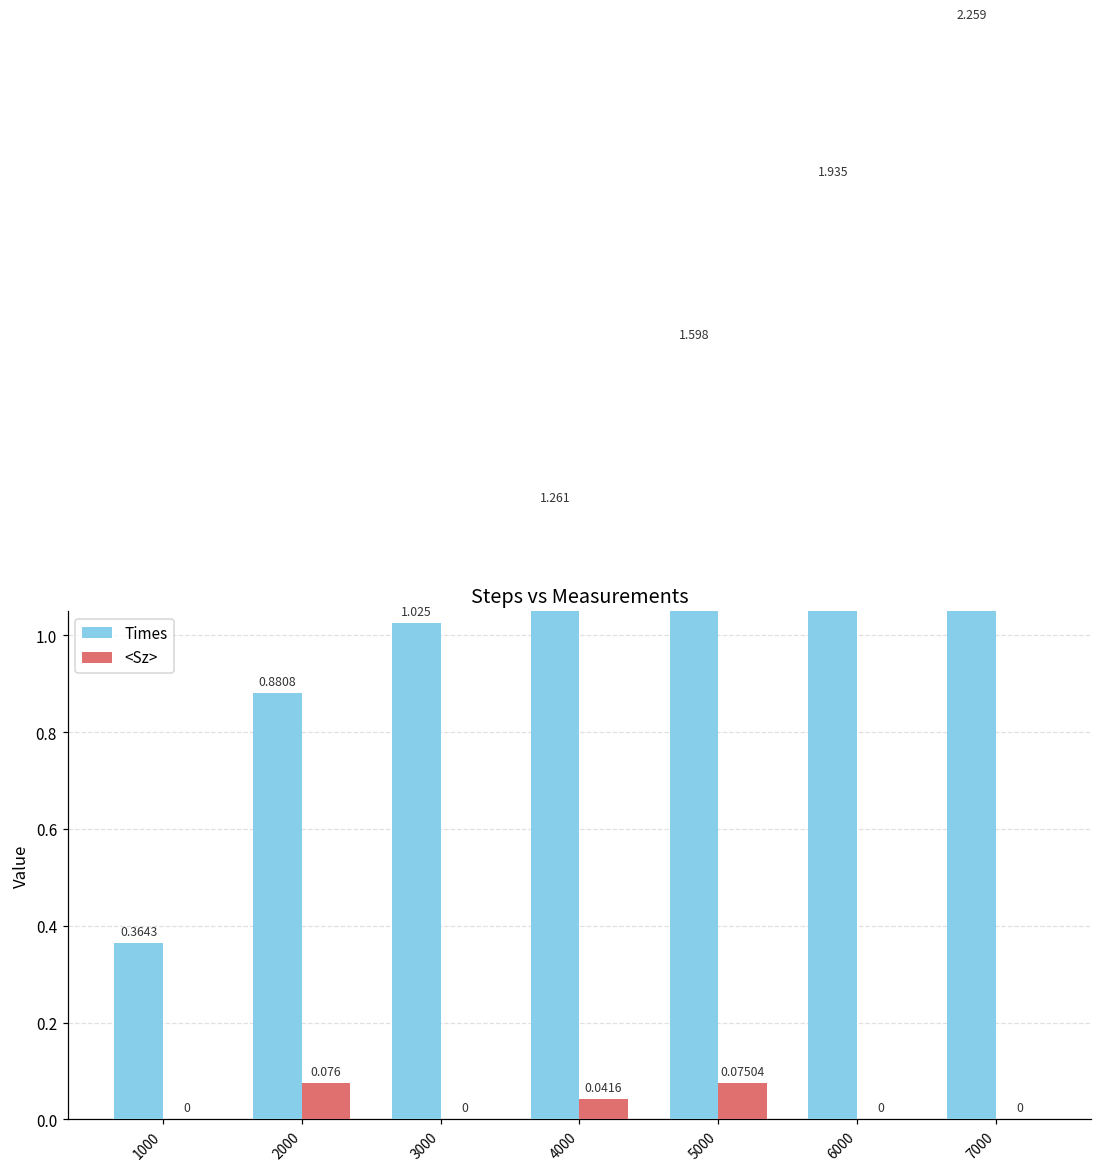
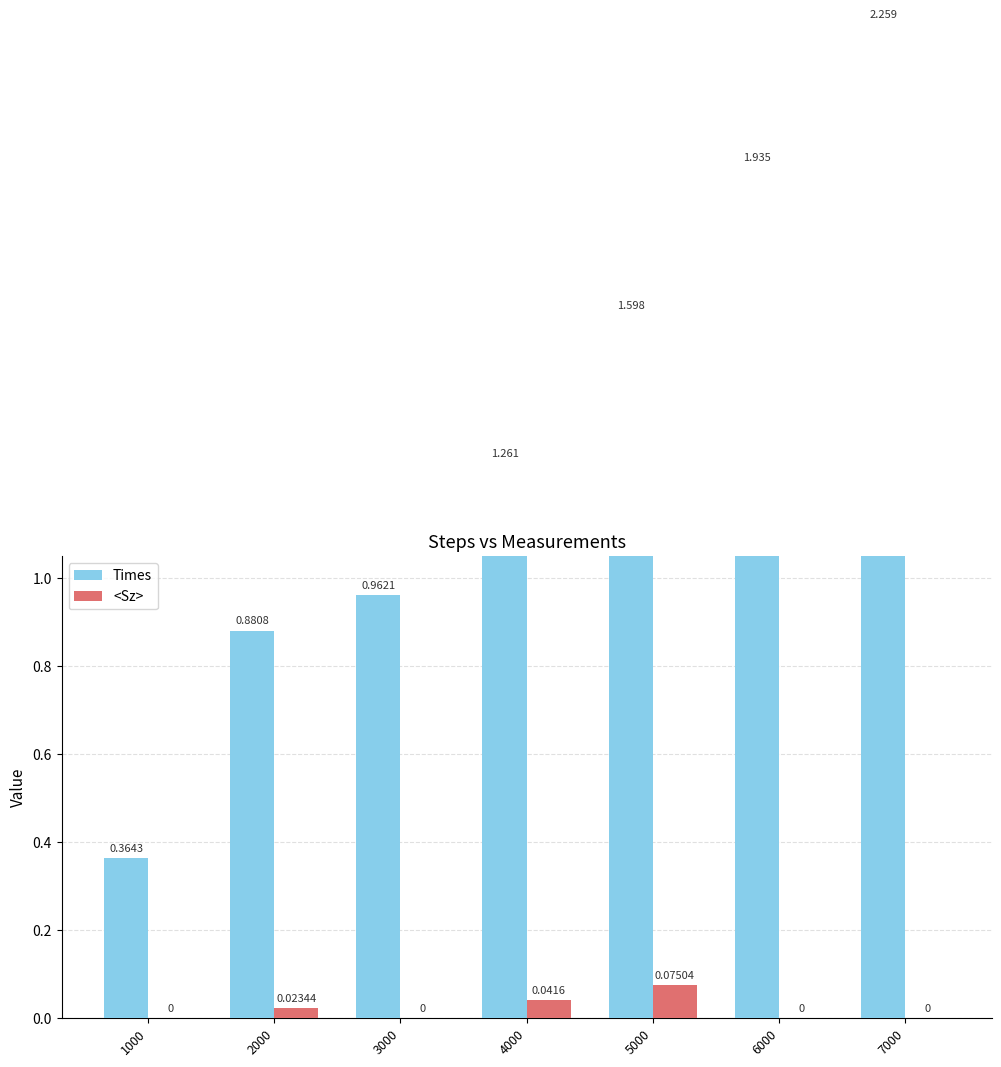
  {
    "Times": {
      "1000": 0.3643,
      "2000": 0.8808,
-     "3000": 1.025
+     "3000": 0.9621
    },
    "<Sz>": {
      "1000": 0,
-     "2000": 0.076,
+     "2000": 0.02344,
      "3000": 0,
      "4000": 0.0416,
      "5000": 0.07504,
      "6000": 0,
      "7000": 0
    }
  }
